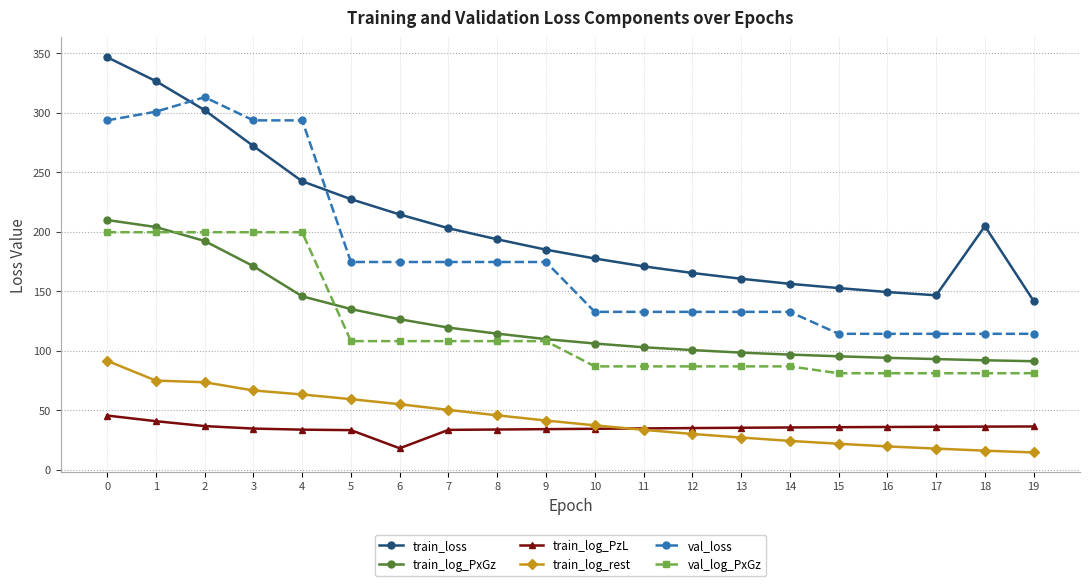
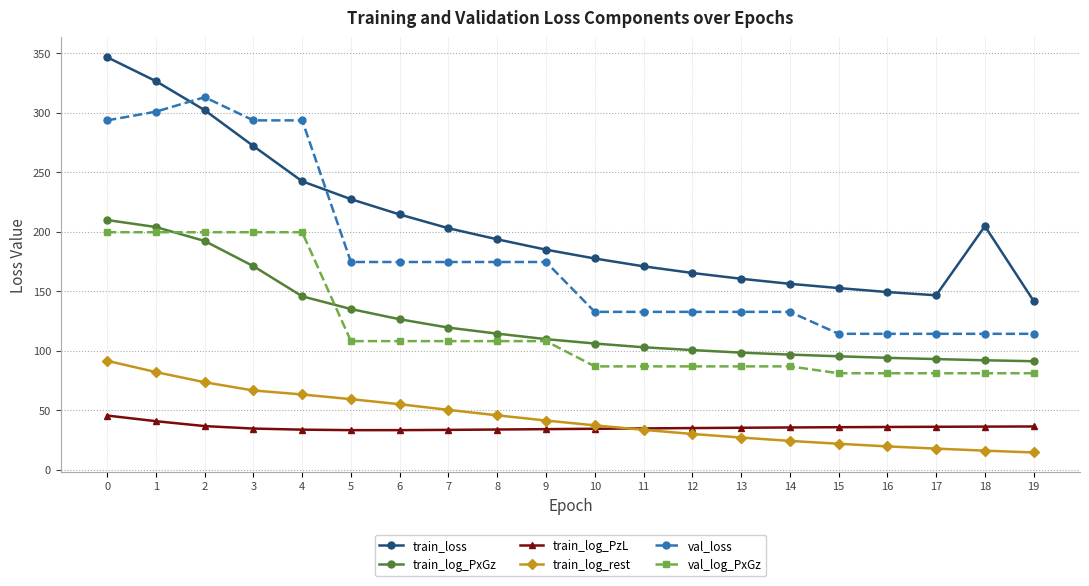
  {
    "train_loss": {
      "0": 347,
      "1": 326,
      "2": 302,
      "3": 272,
      "4": 242,
      "5": 227,
      "6": 214,
      "7": 203,
      "8": 193,
      "9": 185,
      "10": 177,
      "11": 171,
      "12": 165,
      "13": 160,
      "14": 156,
      "15": 153,
      "16": 149,
      "17": 146,
      "18": 205,
      "19": 142
    },
    "train_log_PzL": {
      "0": 45,
      "1": 41,
      "2": 37,
      "3": 34,
      "4": 34,
      "5": 33,
-     "6": 18,
+     "6": 33,
      "7": 33,
      "8": 34,
      "9": 34,
      "10": 34,
      "12": 35,
      "13": 35,
      "14": 35,
      "15": 36,
      "16": 36,
      "17": 36,
      "18": 36,
      "19": 36
    },
    "train_log_rest": {
      "0": 91,
-     "1": 75,
+     "1": 82,
      "2": 73,
      "3": 66,
      "4": 63,
      "5": 59,
      "6": 55,
      "7": 50,
      "8": 46,
      "9": 41,
      "10": 37,
      "12": 30,
      "13": 27,
      "14": 24,
      "15": 22,
      "16": 19,
      "17": 18,
      "18": 16,
      "19": 14
    },
    "val_loss": {
      "0": 293,
      "1": 301,
      "2": 313,
      "3": 293,
      "4": 293,
      "5": 174,
      "6": 174,
      "7": 174,
      "8": 174,
      "9": 174,
      "10": 133,
      "11": 133,
      "12": 133,
      "13": 133,
      "14": 133,
      "15": 114,
      "16": 114,
      "17": 114,
      "18": 114,
      "19": 114
    }
  }
